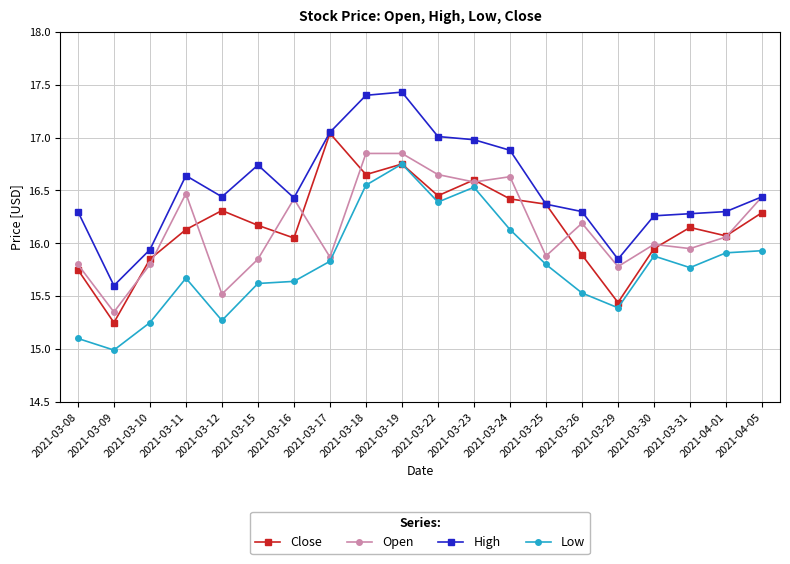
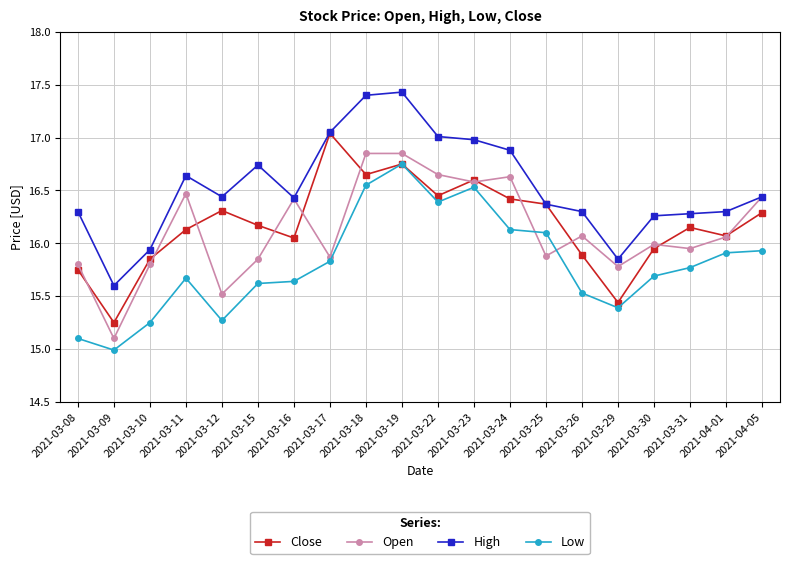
  {
    "Close": {
      "2021-03-08": 15.75,
      "2021-03-09": 15.25,
      "2021-03-10": 15.85,
      "2021-03-11": 16.13,
      "2021-03-12": 16.31,
      "2021-03-15": 16.17,
      "2021-03-16": 16.05,
      "2021-03-18": 16.65,
      "2021-03-22": 16.45,
      "2021-03-24": 16.42,
      "2021-03-26": 15.89,
      "2021-03-29": 15.44,
      "2021-03-30": 15.95,
      "2021-03-31": 16.15,
      "2021-04-05": 16.29
    },
    "Open": {
      "2021-03-08": 15.80,
-     "2021-03-09": 15.35,
+     "2021-03-09": 15.10,
      "2021-03-10": 15.80,
      "2021-03-11": 16.47,
      "2021-03-12": 15.52,
      "2021-03-15": 15.85,
      "2021-03-17": 15.87,
      "2021-03-18": 16.85,
      "2021-03-19": 16.85,
      "2021-03-22": 16.65,
      "2021-03-24": 16.63,
      "2021-03-25": 15.88,
-     "2021-03-26": 16.19,
+     "2021-03-26": 16.07,
      "2021-03-29": 15.78,
      "2021-03-30": 15.99,
      "2021-03-31": 15.95
    },
    "High": {
      "2021-03-08": 16.30,
      "2021-03-09": 15.60,
      "2021-03-10": 15.94,
      "2021-03-11": 16.64,
      "2021-03-12": 16.44,
      "2021-03-15": 16.74,
      "2021-03-18": 17.40,
      "2021-03-19": 17.43,
      "2021-03-22": 17.01,
      "2021-03-23": 16.98,
      "2021-03-24": 16.88,
      "2021-03-26": 16.30,
      "2021-03-29": 15.85,
      "2021-03-30": 16.26,
      "2021-03-31": 16.28,
      "2021-04-01": 16.30
    },
    "Low": {
      "2021-03-08": 15.10,
      "2021-03-09": 14.99,
      "2021-03-10": 15.25,
      "2021-03-11": 15.67,
      "2021-03-12": 15.27,
      "2021-03-15": 15.62,
      "2021-03-16": 15.64,
      "2021-03-17": 15.83,
      "2021-03-18": 16.55,
      "2021-03-22": 16.39,
      "2021-03-23": 16.53,
      "2021-03-24": 16.13,
-     "2021-03-25": 15.8,
+     "2021-03-25": 16.1,
      "2021-03-26": 15.53,
      "2021-03-29": 15.39,
-     "2021-03-30": 15.88,
+     "2021-03-30": 15.69,
      "2021-03-31": 15.77,
      "2021-04-01": 15.91,
      "2021-04-05": 15.93
    }
  }
